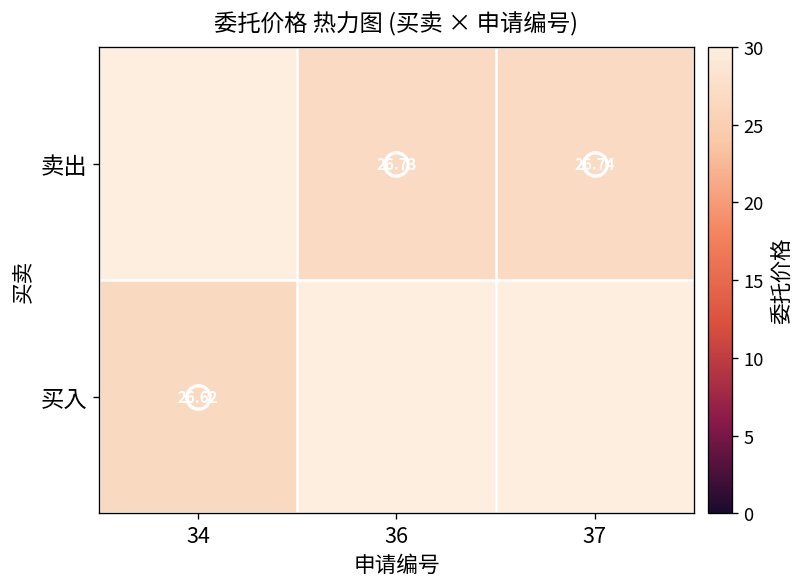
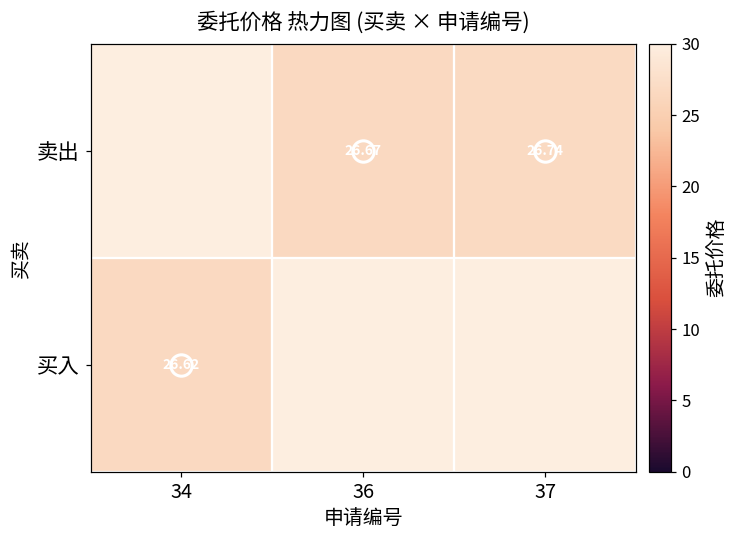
  {
    "卖出": {
-     "36": 26.73
+     "36": 26.67
    }
  }
